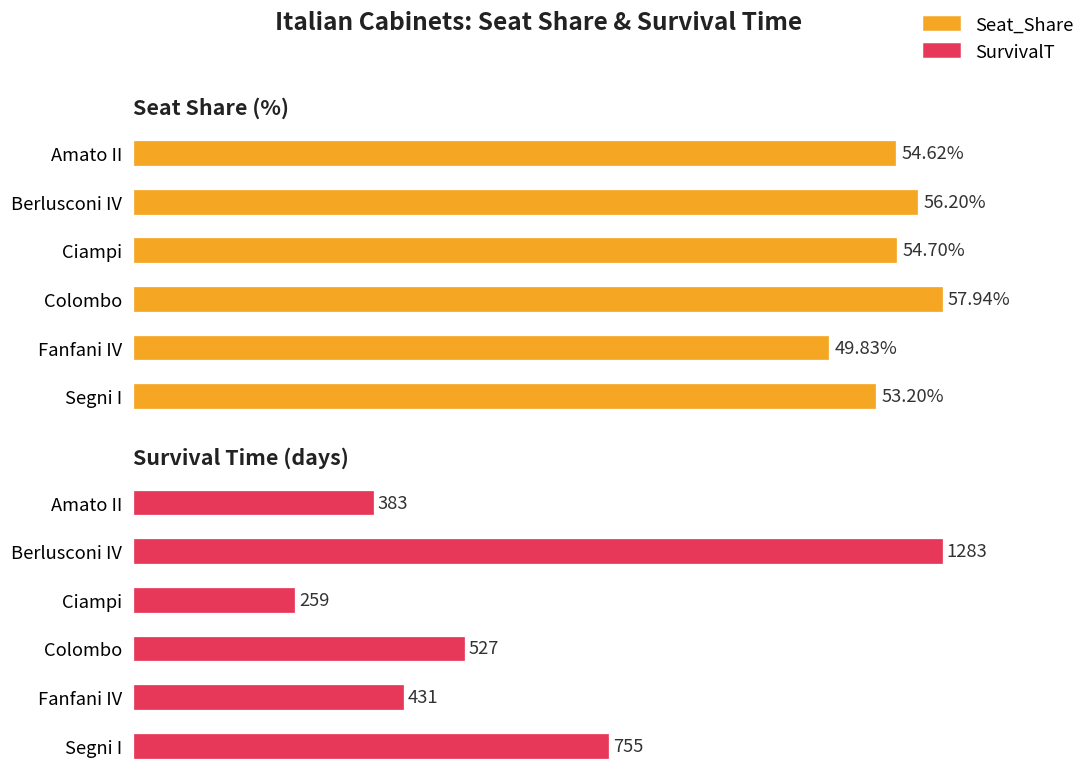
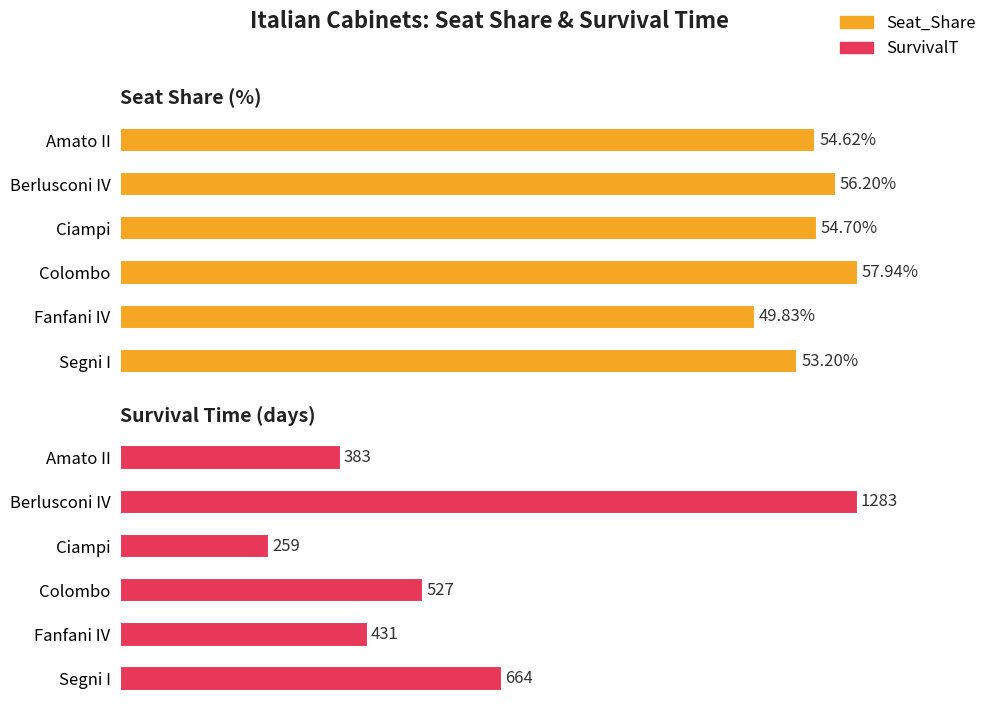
  {
    "Seat Share (%)": {
      "Amato II": "54.62%",
      "Berlusconi IV": "56.20%",
      "Ciampi": "54.70%",
      "Colombo": "57.94%",
      "Fanfani IV": "49.83%",
      "Segni I": "53.20%"
    },
    "Survival Time (days)": {
      "Amato II": "383",
      "Berlusconi IV": "1283",
      "Ciampi": "259",
      "Colombo": "527",
      "Fanfani IV": "431",
-     "Segni I": "755"
+     "Segni I": "664"
    }
  }
